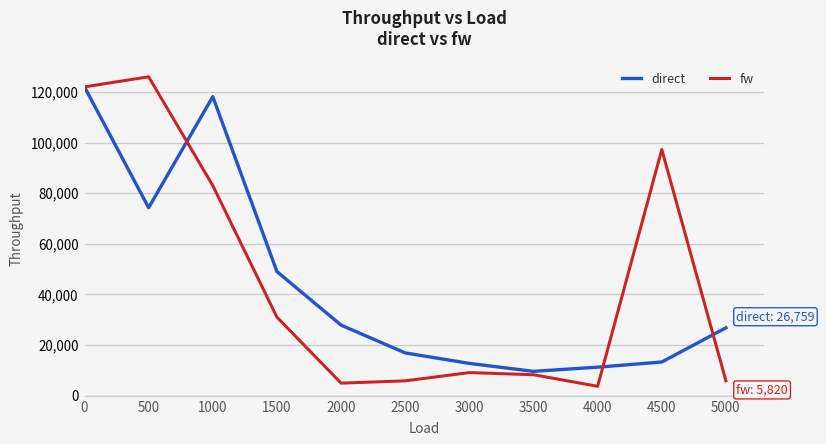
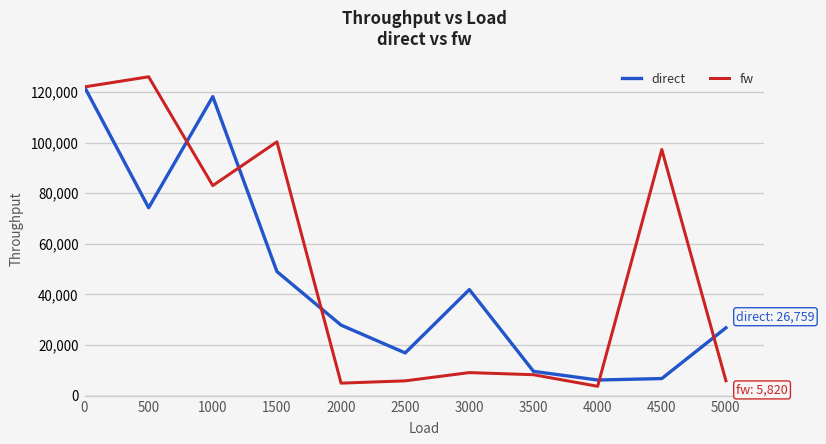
  {
    "direct": {
      "500": "74,000",
      "1000": "118,000",
      "1500": "49,000",
      "2000": "28,000",
      "2500": "17,000",
-     "3000": "13,000",
+     "3000": "42,000",
      "3500": "10,000",
-     "4000": "11,000",
-     "4500": "13,000"
+     "4000": "6,000",
+     "4500": "7,000"
    },
    "fw": {
      "500": "126,000",
      "1000": "83,000",
-     "1500": "31,000",
+     "1500": "100,000",
      "2000": "5,000",
      "2500": "6,000",
      "3000": "9,000",
      "3500": "8,000",
      "4000": "4,000",
      "4500": "97,000"
    }
  }
